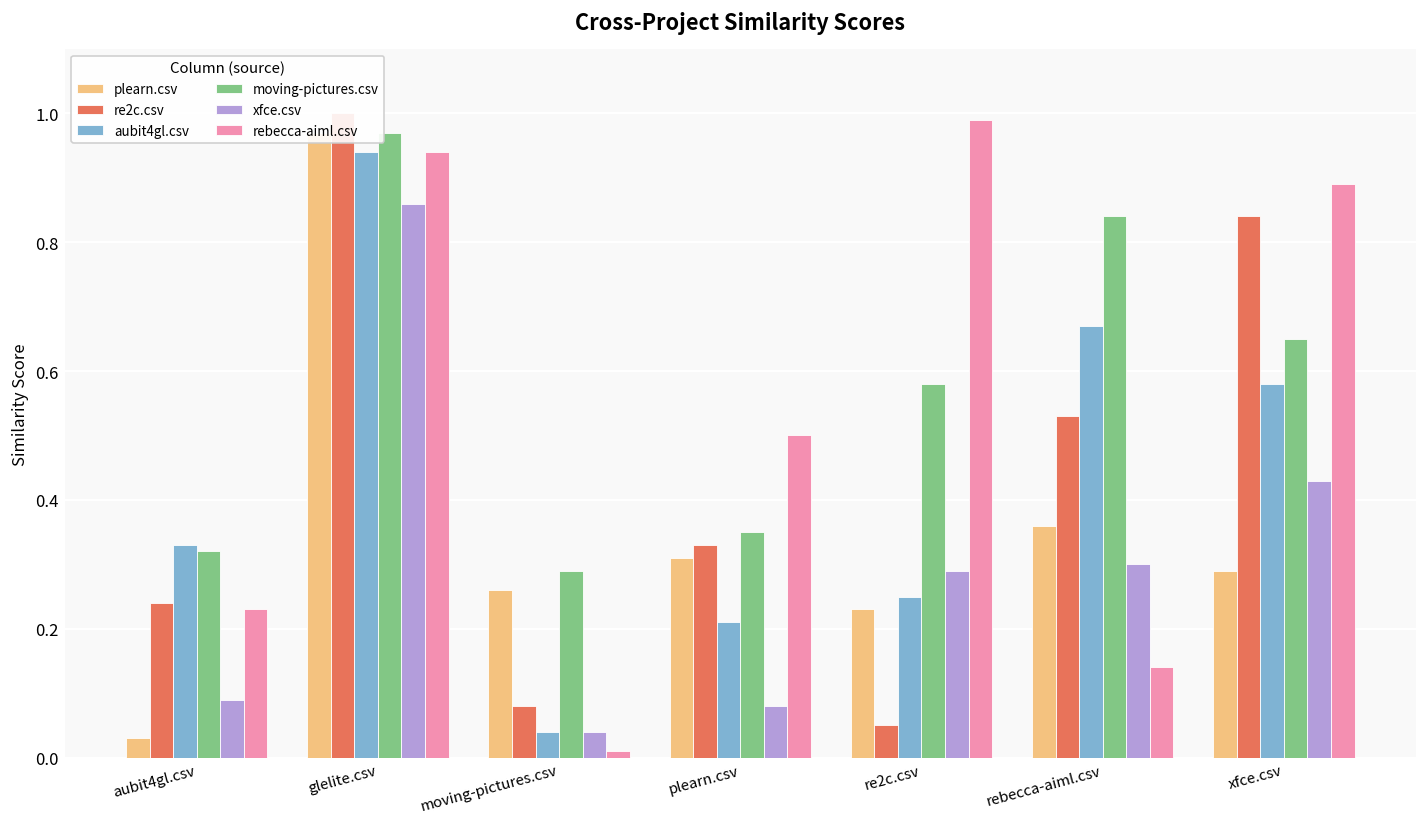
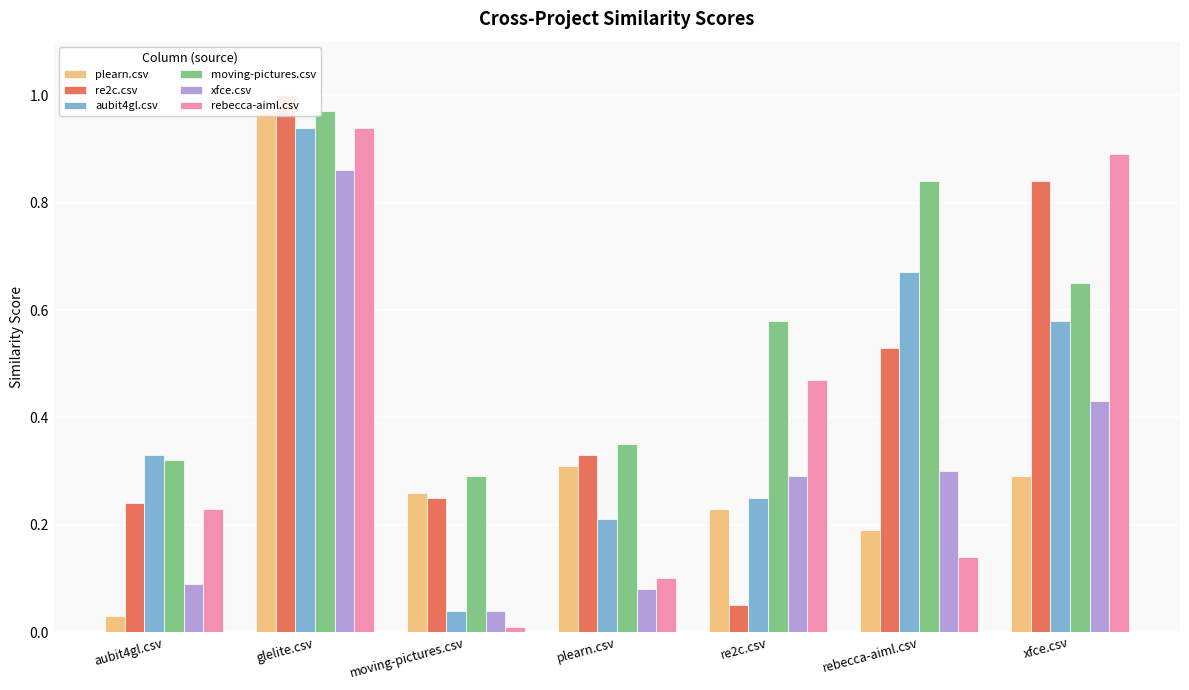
  {
    "plearn.csv": {
      "aubit4gl.csv": 0.03,
      "moving-pictures.csv": 0.26,
      "plearn.csv": 0.31,
      "re2c.csv": 0.23,
-     "rebecca-aiml.csv": 0.36,
+     "rebecca-aiml.csv": 0.19,
      "xfce.csv": 0.29
    },
    "re2c.csv": {
      "aubit4gl.csv": 0.24,
-     "moving-pictures.csv": 0.08,
+     "moving-pictures.csv": 0.25,
      "plearn.csv": 0.33,
      "re2c.csv": 0.05,
      "rebecca-aiml.csv": 0.53,
      "xfce.csv": 0.84
    },
    "moving-pictures.csv": {
      "aubit4gl.csv": 0.32,
      "glelite.csv": 0.97,
      "moving-pictures.csv": 0.29,
      "plearn.csv": 0.35,
      "re2c.csv": 0.58,
      "rebecca-aiml.csv": 0.84,
      "xfce.csv": 0.65
    },
    "rebecca-aiml.csv": {
      "aubit4gl.csv": 0.23,
      "glelite.csv": 0.94,
      "moving-pictures.csv": 0.01,
-     "plearn.csv": 0.5,
-     "re2c.csv": 0.99,
+     "plearn.csv": 0.1,
+     "re2c.csv": 0.47,
      "rebecca-aiml.csv": 0.14,
      "xfce.csv": 0.89
    }
  }
